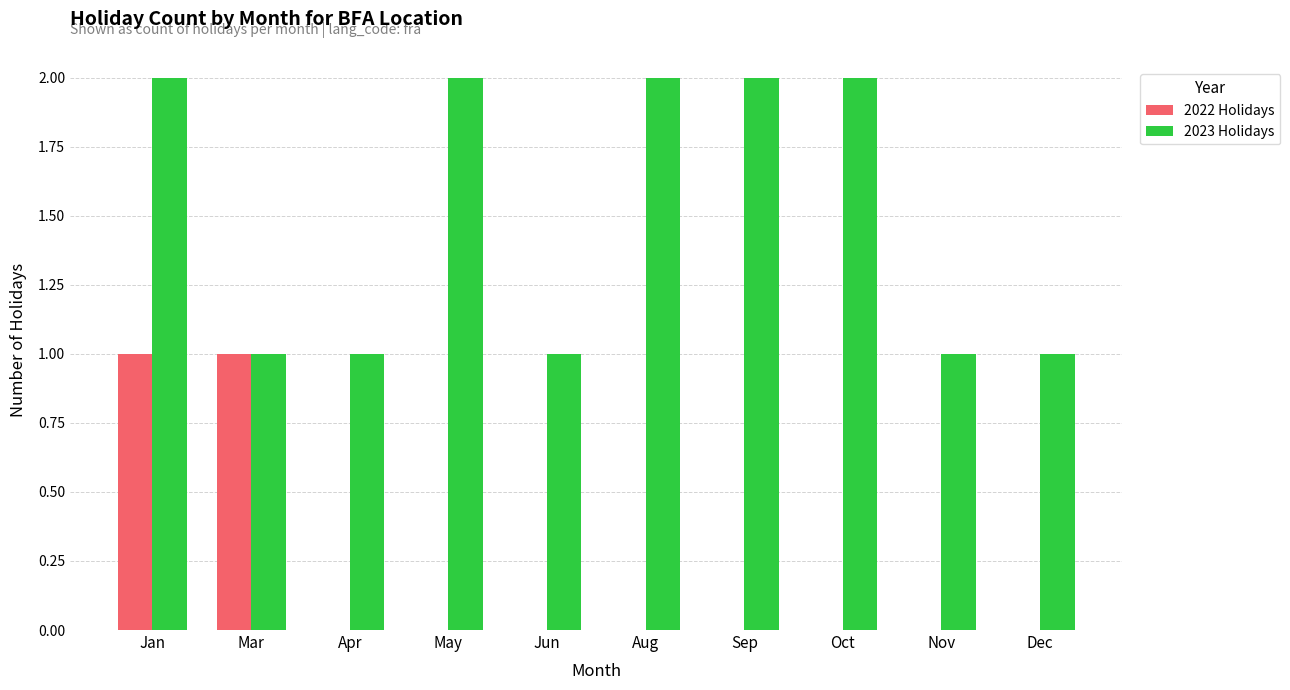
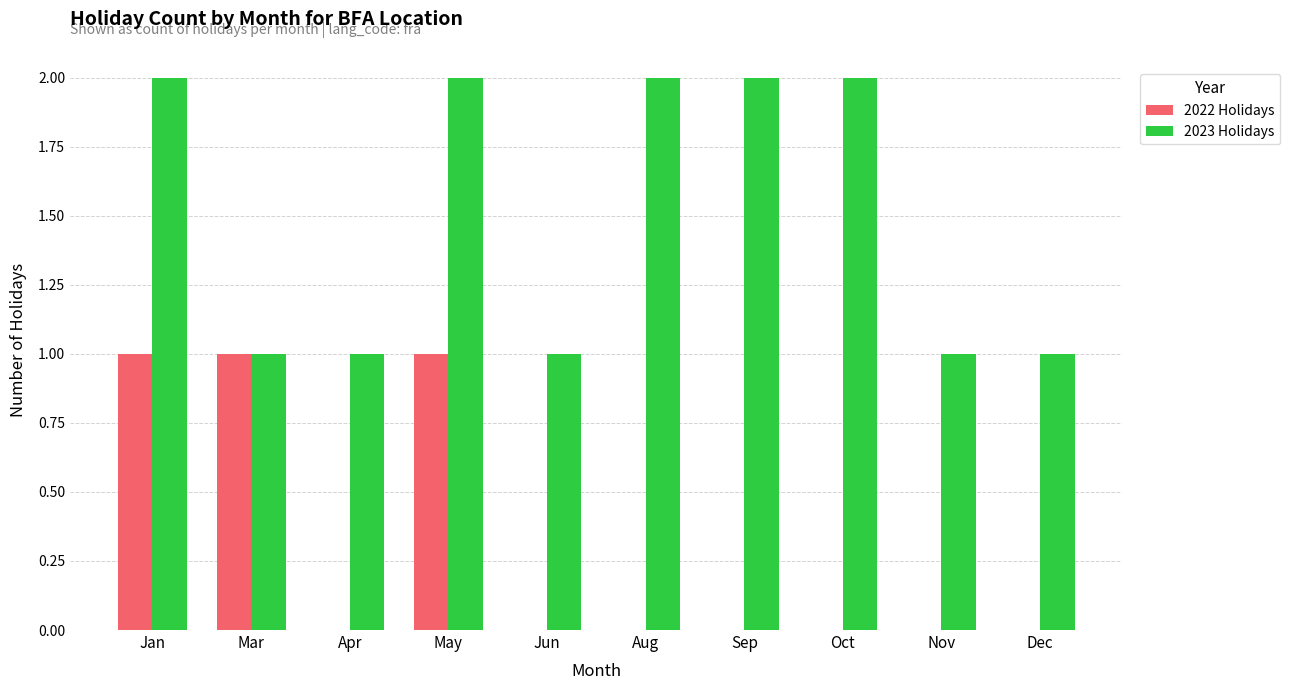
  {
    "2022 Holidays": {
      "Jan": 1,
      "Mar": 1,
      "Apr": 0,
-     "May": 0,
+     "May": 1,
      "Jun": 0,
      "Aug": 0,
      "Sep": 0,
      "Oct": 0,
      "Nov": 0,
      "Dec": 0
    },
    "2023 Holidays": {
      "Jan": 2,
      "Mar": 1,
      "Apr": 1,
      "May": 2,
      "Jun": 1,
      "Aug": 2,
      "Sep": 2,
      "Oct": 2,
      "Nov": 1,
      "Dec": 1
    }
  }
